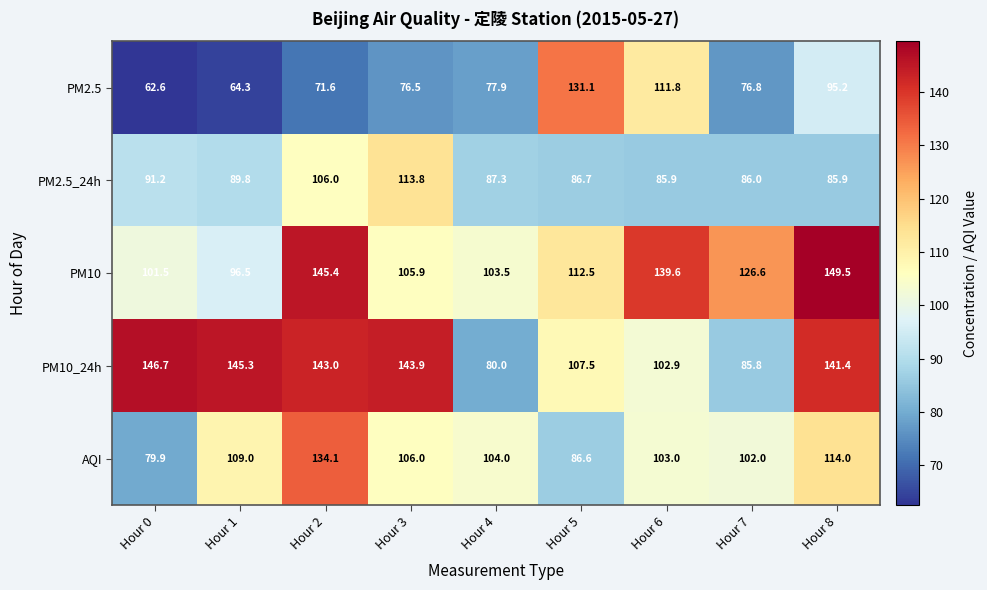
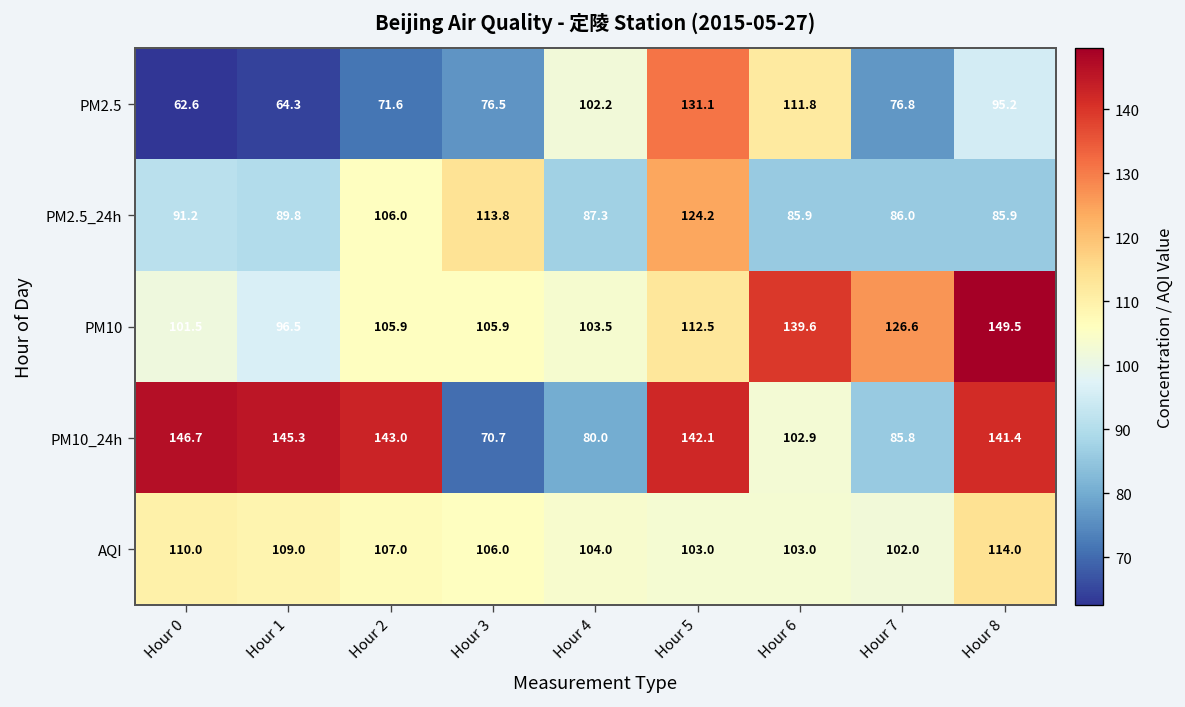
  {
    "PM2.5": {
      "Hour 0": 62.6,
      "Hour 1": 64.3,
      "Hour 2": 71.6,
      "Hour 3": 76.5,
-     "Hour 4": 77.9,
+     "Hour 4": 102.2,
      "Hour 5": 131.1,
      "Hour 6": 111.8,
      "Hour 7": 76.8
    },
    "PM2.5_24h": {
      "Hour 0": 91.2,
      "Hour 1": 89.8,
      "Hour 2": 106.0,
      "Hour 3": 113.8,
      "Hour 4": 87.3,
-     "Hour 5": 86.7,
+     "Hour 5": 124.2,
      "Hour 6": 85.9,
      "Hour 7": 86.0,
      "Hour 8": 85.9
    },
    "PM10": {
-     "Hour 2": 145.4,
+     "Hour 2": 105.9,
      "Hour 3": 105.9,
      "Hour 4": 103.5,
      "Hour 5": 112.5,
      "Hour 6": 139.6,
      "Hour 7": 126.6,
      "Hour 8": 149.5
    },
    "PM10_24h": {
      "Hour 0": 146.7,
      "Hour 1": 145.3,
      "Hour 2": 143.0,
-     "Hour 3": 143.9,
+     "Hour 3": 70.7,
      "Hour 4": 80.0,
-     "Hour 5": 107.5,
+     "Hour 5": 142.1,
      "Hour 6": 102.9,
      "Hour 7": 85.8,
      "Hour 8": 141.4
    },
    "AQI": {
-     "Hour 0": 79.9,
+     "Hour 0": 110.0,
      "Hour 1": 109.0,
-     "Hour 2": 134.1,
+     "Hour 2": 107.0,
      "Hour 3": 106.0,
      "Hour 4": 104.0,
-     "Hour 5": 86.6,
+     "Hour 5": 103.0,
      "Hour 6": 103.0,
      "Hour 7": 102.0,
      "Hour 8": 114.0
    }
  }
